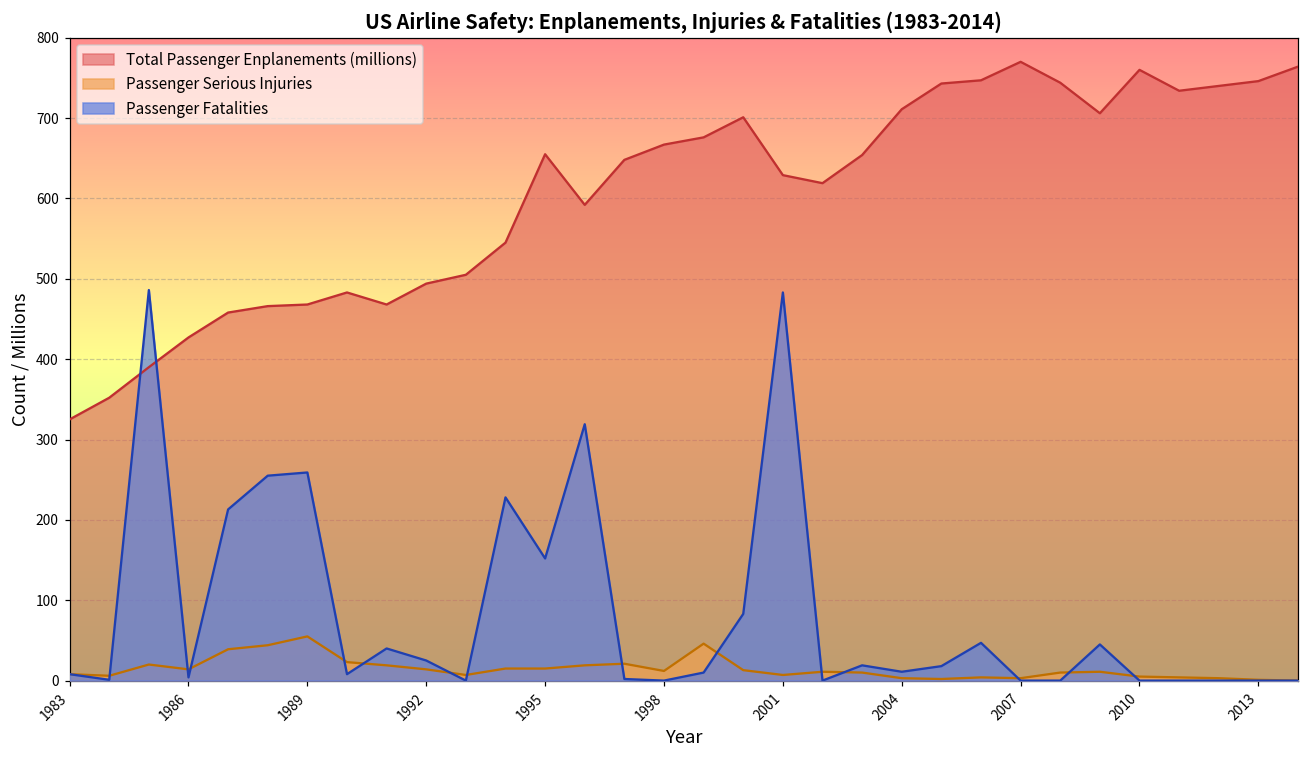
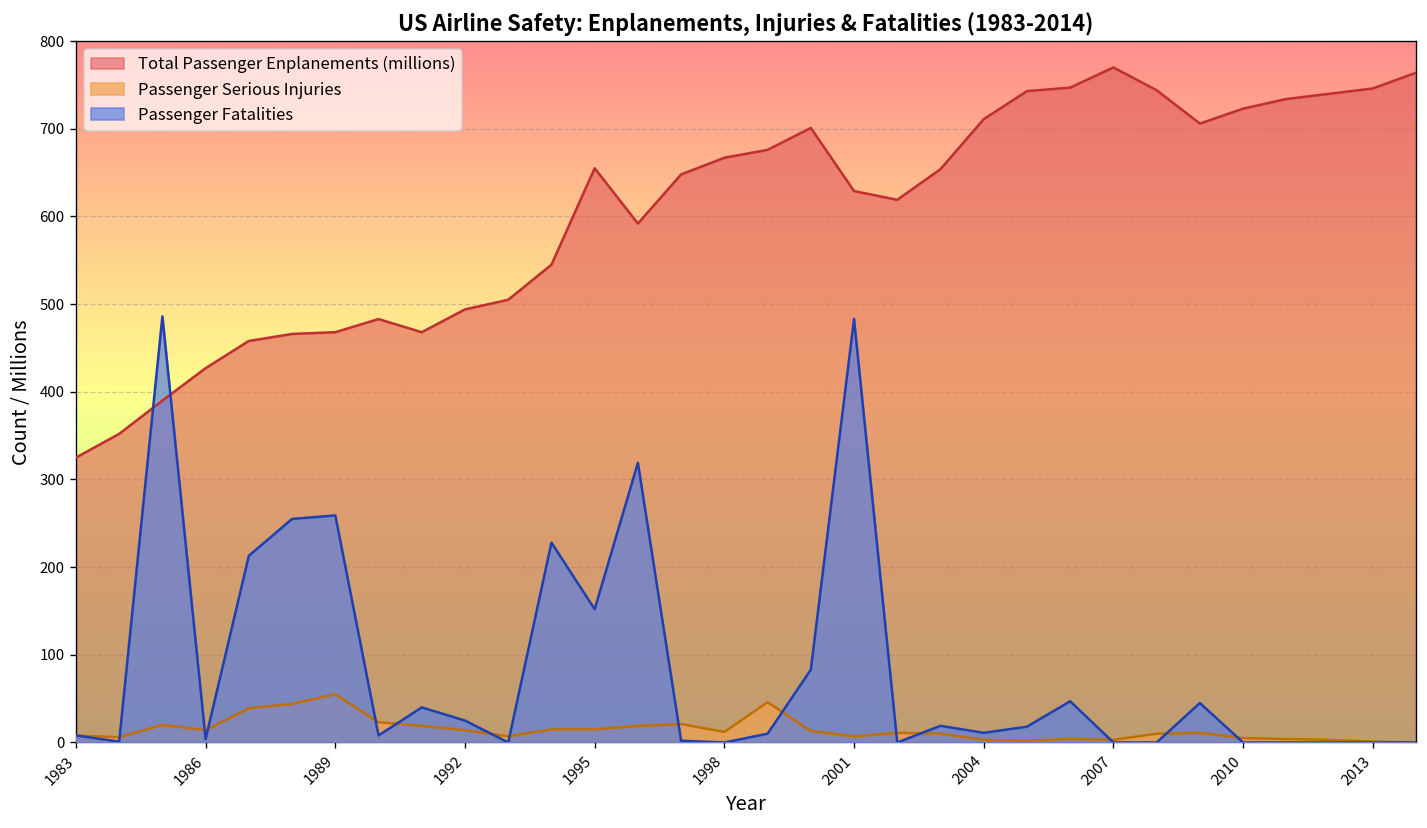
  {
    "Total Passenger Enplanements (millions)": {
      "1983": 330,
      "1986": 430,
      "1989": 470,
      "1992": 490,
      "1995": 660,
      "1998": 670,
      "2001": 630,
      "2004": 710,
      "2007": 770,
-     "2010": 760,
+     "2010": 720,
      "2013": 750
    },
    "Passenger Serious Injuries": {
      "1986": 10,
      "1989": 60,
      "1992": 10,
      "1995": 20,
      "1998": 10,
      "2001": 10,
      "2004": 0,
      "2010": 10
    },
    "Passenger Fatalities": {
      "1986": 0,
      "1989": 260,
      "1992": 30,
      "1995": 150,
      "1998": 0,
      "2001": 480,
      "2004": 10,
      "2010": 0
    }
  }
